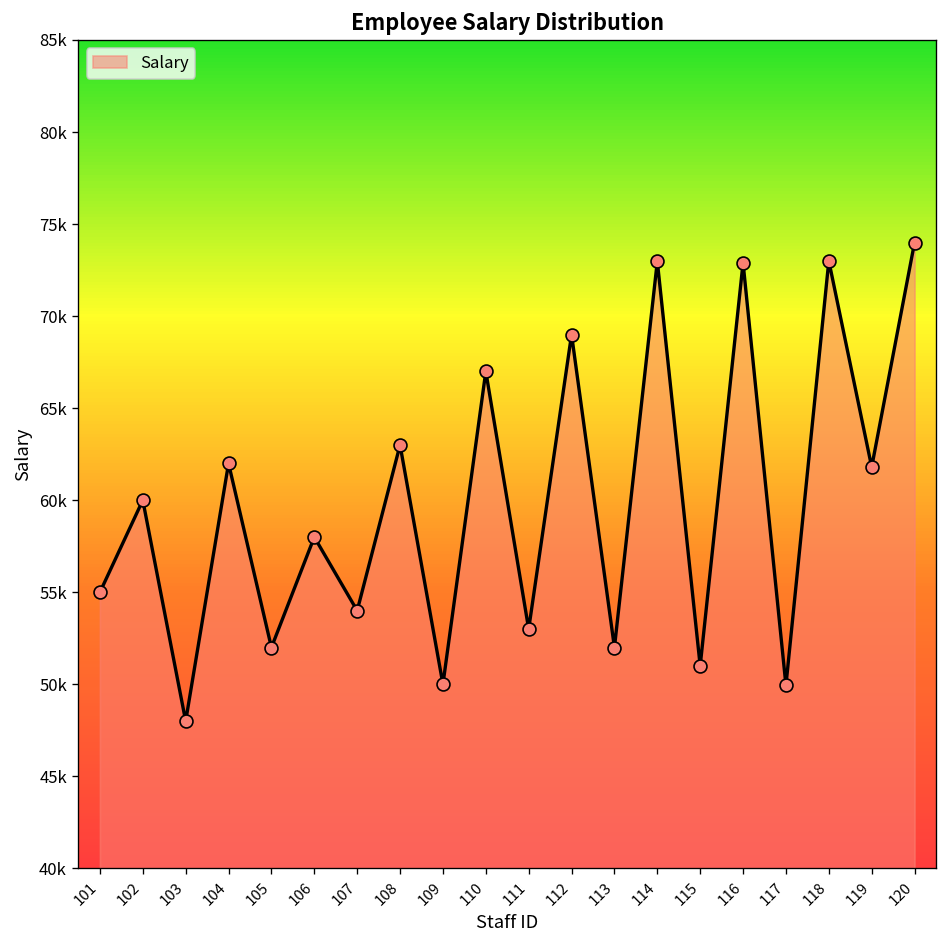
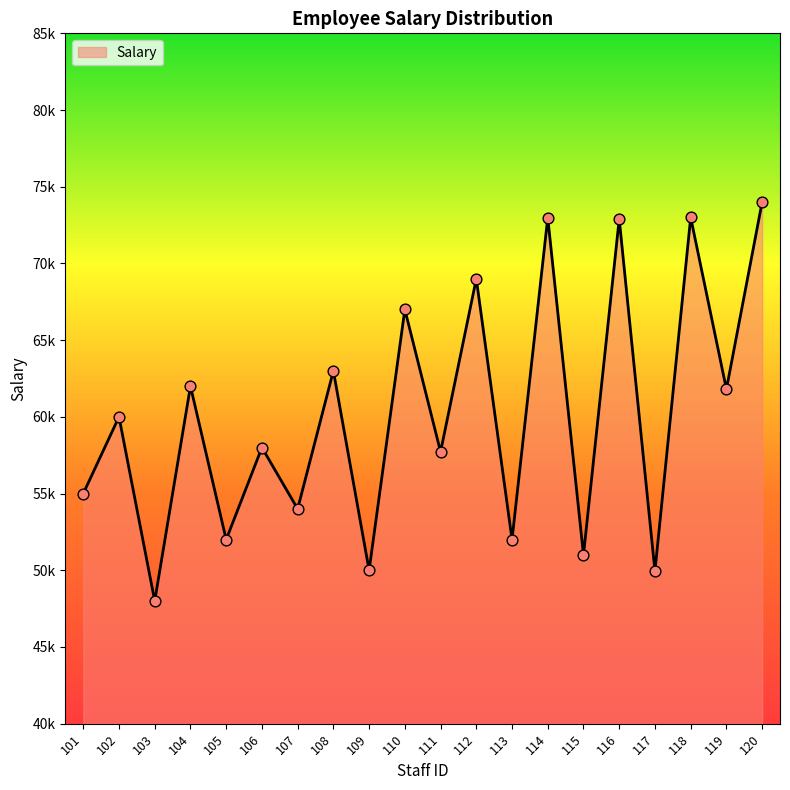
  {
    "101": 55000,
    "102": 60000,
    "103": 48000,
    "104": 62000,
    "105": 52000,
    "106": 58000,
    "107": 54000,
    "108": 63000,
    "109": 50000,
    "110": 67000,
-   "111": 53000,
+   "111": 57700,
    "112": 69000,
    "113": 52000,
    "114": 73000,
    "115": 51000,
    "116": 72900,
    "117": 49900,
    "118": 73000,
    "119": 61800,
    "120": 74000
  }
